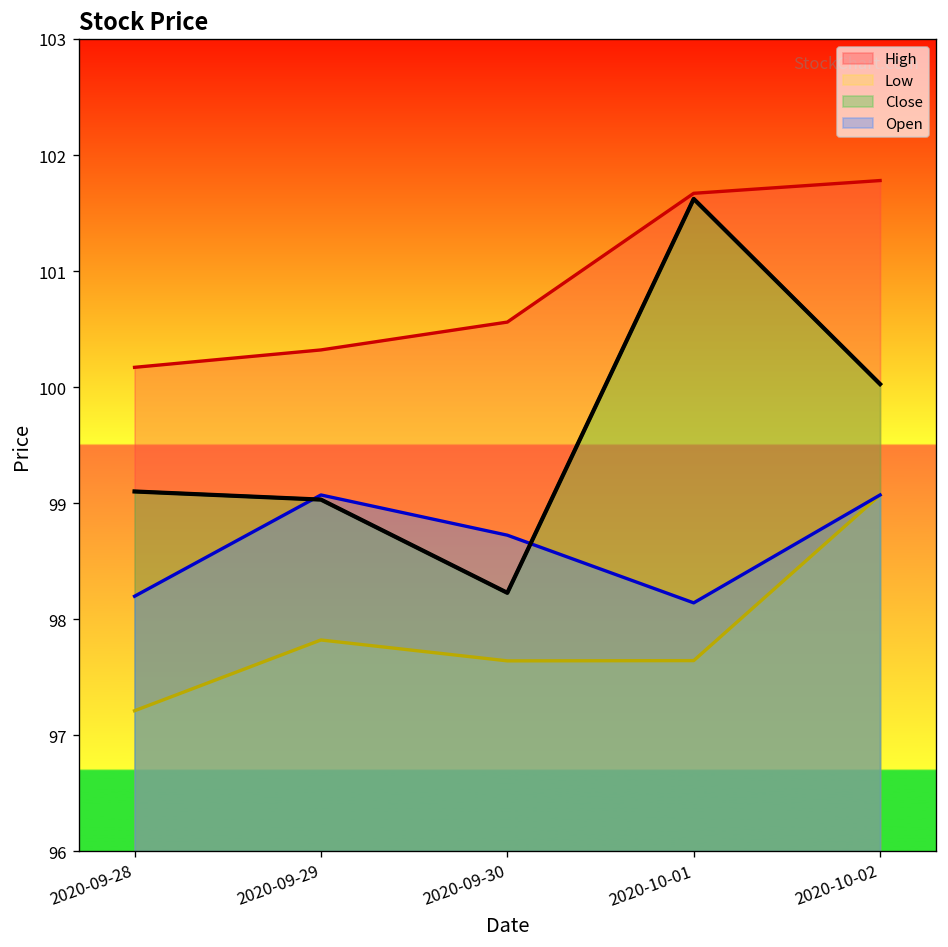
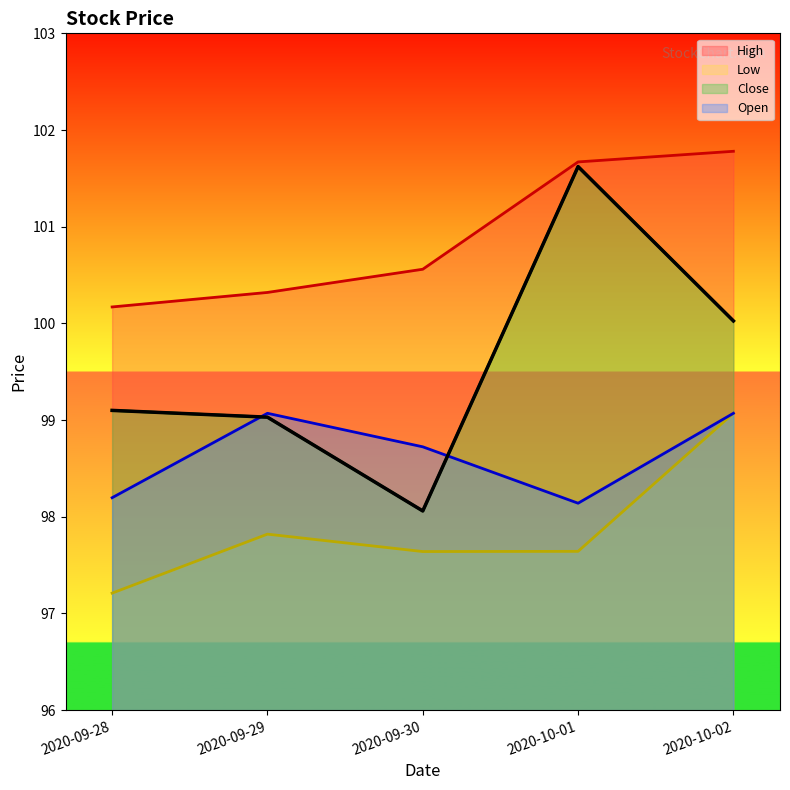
  {
    "High": {
      "2020-09-28": 100.2,
      "2020-09-29": 100.3,
      "2020-09-30": 100.6,
      "2020-10-01": 101.7,
      "2020-10-02": 101.8
    },
    "Low": {
      "2020-09-28": 97.2,
      "2020-09-29": 97.8,
      "2020-09-30": 97.6,
      "2020-10-01": 97.6
    },
    "Close": {
      "2020-09-28": 99.1,
      "2020-09-29": 99.0,
-     "2020-09-30": 98.2,
+     "2020-09-30": 98.1,
      "2020-10-01": 101.6,
      "2020-10-02": 100.0
    },
    "Open": {
      "2020-09-28": 98.2,
      "2020-09-29": 99.1,
      "2020-09-30": 98.7,
      "2020-10-01": 98.1
    }
  }
